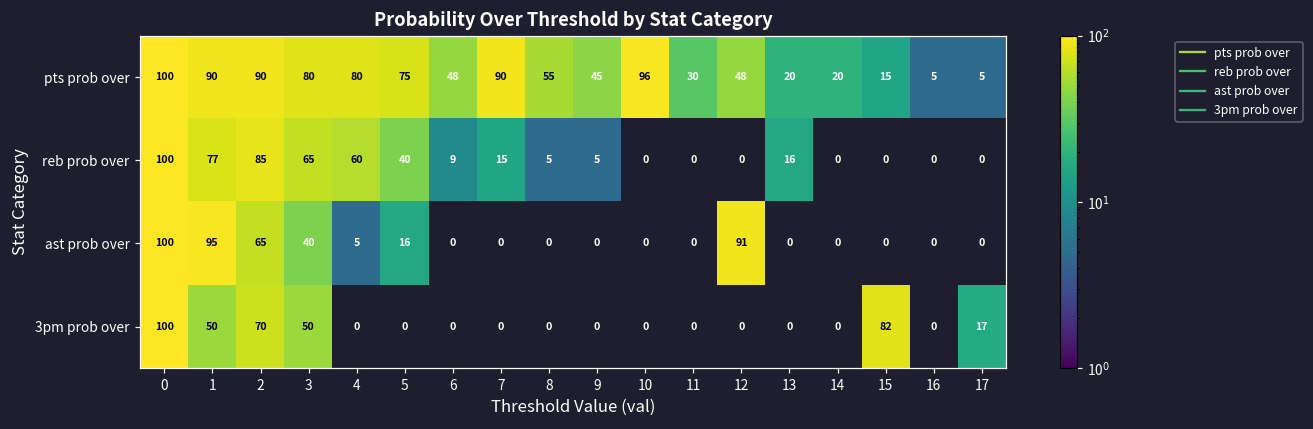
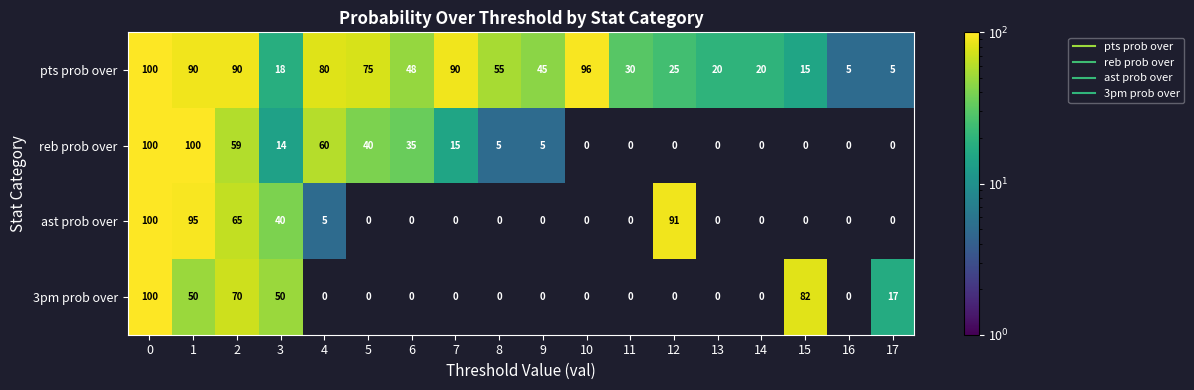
  {
    "pts prob over": {
      "0": 100,
      "1": 90,
      "2": 90,
-     "3": 80,
+     "3": 18,
      "4": 80,
      "5": 75,
      "6": 48,
      "7": 90,
      "8": 55,
      "9": 45,
      "10": 96,
      "11": 30,
-     "12": 48,
+     "12": 25,
      "13": 20,
      "14": 20,
      "15": 15,
      "16": 5,
      "17": 5
    },
    "reb prob over": {
      "0": 100,
-     "1": 77,
-     "2": 85,
-     "3": 65,
+     "1": 100,
+     "2": 59,
+     "3": 14,
      "4": 60,
      "5": 40,
-     "6": 9,
+     "6": 35,
      "7": 15,
      "8": 5,
      "9": 5,
      "10": 0,
      "11": 0,
      "12": 0,
-     "13": 16,
+     "13": 0,
      "14": 0,
      "15": 0,
      "16": 0,
      "17": 0
    },
    "ast prob over": {
      "0": 100,
      "1": 95,
      "2": 65,
      "3": 40,
      "4": 5,
-     "5": 16,
+     "5": 0,
      "6": 0,
      "7": 0,
      "8": 0,
      "9": 0,
      "10": 0,
      "11": 0,
      "12": 91,
      "13": 0,
      "14": 0,
      "15": 0,
      "16": 0,
      "17": 0
    },
    "3pm prob over": {
      "0": 100,
      "1": 50,
      "2": 70,
      "3": 50,
      "4": 0,
      "5": 0,
      "6": 0,
      "7": 0,
      "8": 0,
      "9": 0,
      "10": 0,
      "11": 0,
      "12": 0,
      "13": 0,
      "14": 0,
      "15": 82,
      "16": 0,
      "17": 17
    }
  }
